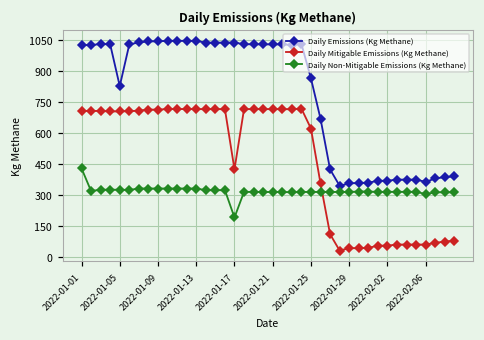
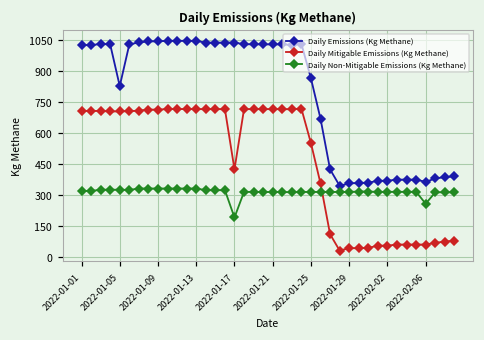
  {
    "Daily Emissions (Kg Methane)": {
      "2022-01-01": 1020,
      "2022-01-05": 830,
      "2022-01-09": 1040,
      "2022-01-13": 1040,
      "2022-01-17": 1040,
      "2022-01-21": 1030,
      "2022-01-25": 860,
      "2022-01-29": 350,
      "2022-02-02": 370,
      "2022-02-06": 360
    },
    "Daily Mitigable Emissions (Kg Methane)": {
      "2022-01-01": 710,
      "2022-01-05": 700,
      "2022-01-09": 710,
      "2022-01-13": 710,
      "2022-01-17": 420,
      "2022-01-21": 710,
-     "2022-01-25": 620,
+     "2022-01-25": 550,
      "2022-01-29": 40,
      "2022-02-02": 50,
      "2022-02-06": 60
    },
    "Daily Non-Mitigable Emissions (Kg Methane)": {
-     "2022-01-01": 430,
+     "2022-01-01": 320,
      "2022-01-05": 320,
      "2022-01-09": 330,
      "2022-01-13": 330,
      "2022-01-17": 190,
      "2022-01-21": 310,
      "2022-01-25": 310,
      "2022-01-29": 310,
      "2022-02-02": 310,
-     "2022-02-06": 300
+     "2022-02-06": 260
    }
  }
